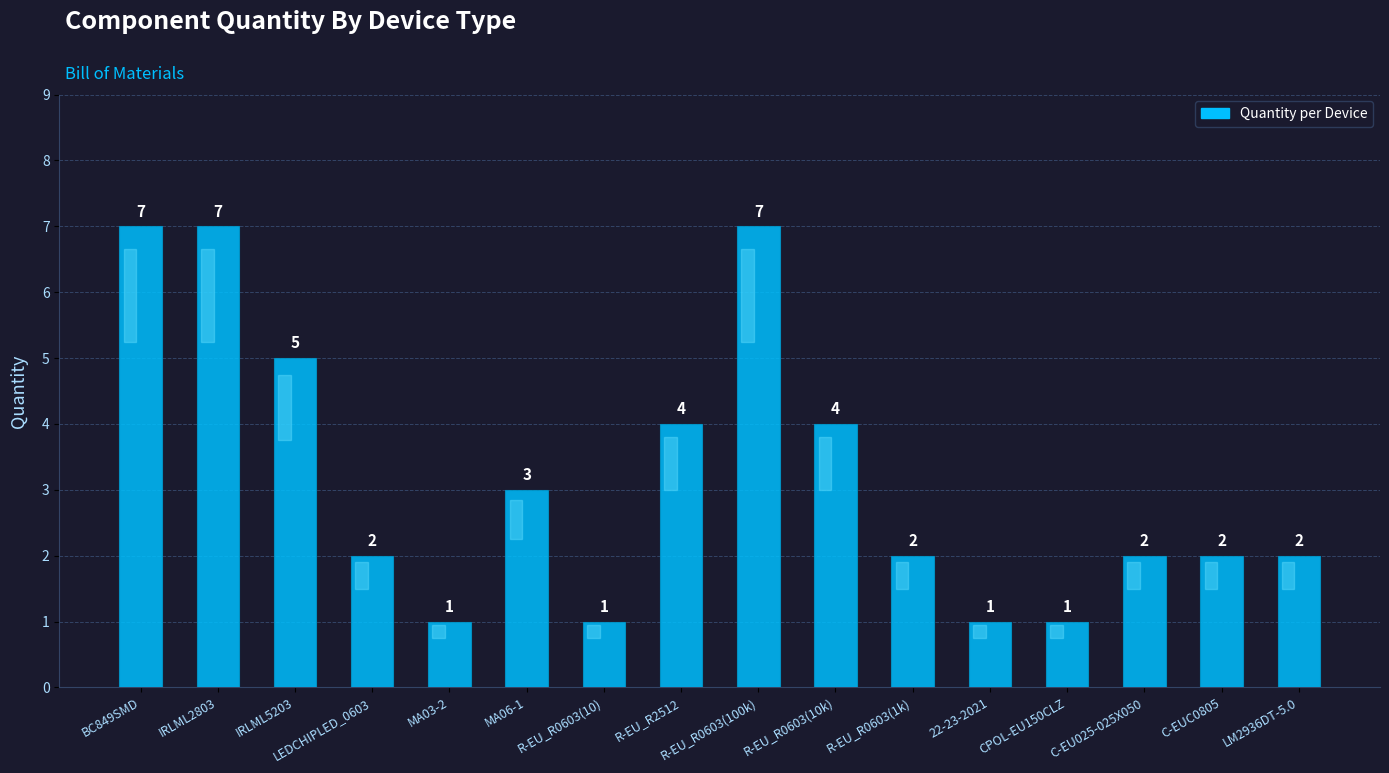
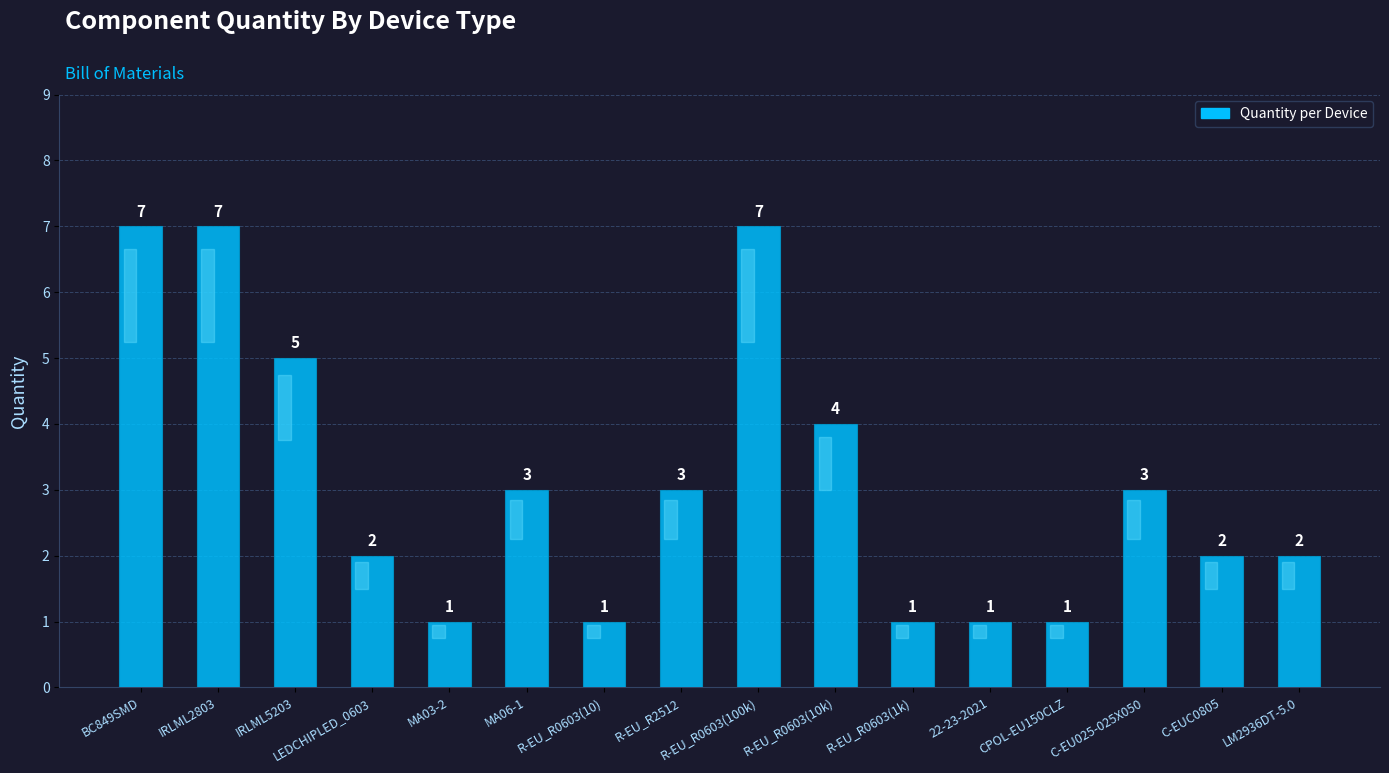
  {
    "BC849SMD": 7,
    "IRLML2803": 7,
    "IRLML5203": 5,
    "LEDCHIPLED_0603": 2,
    "MA03-2": 1,
    "MA06-1": 3,
    "R-EU_R0603(10)": 1,
-   "R-EU_R2512": 4,
+   "R-EU_R2512": 3,
    "R-EU_R0603(100k)": 7,
    "R-EU_R0603(10k)": 4,
-   "R-EU_R0603(1k)": 2,
+   "R-EU_R0603(1k)": 1,
    "22-23-2021": 1,
    "CPOL-EU150CLZ": 1,
-   "C-EU025-025X050": 2,
+   "C-EU025-025X050": 3,
    "C-EUC0805": 2,
    "LM2936DT-5.0": 2
  }
